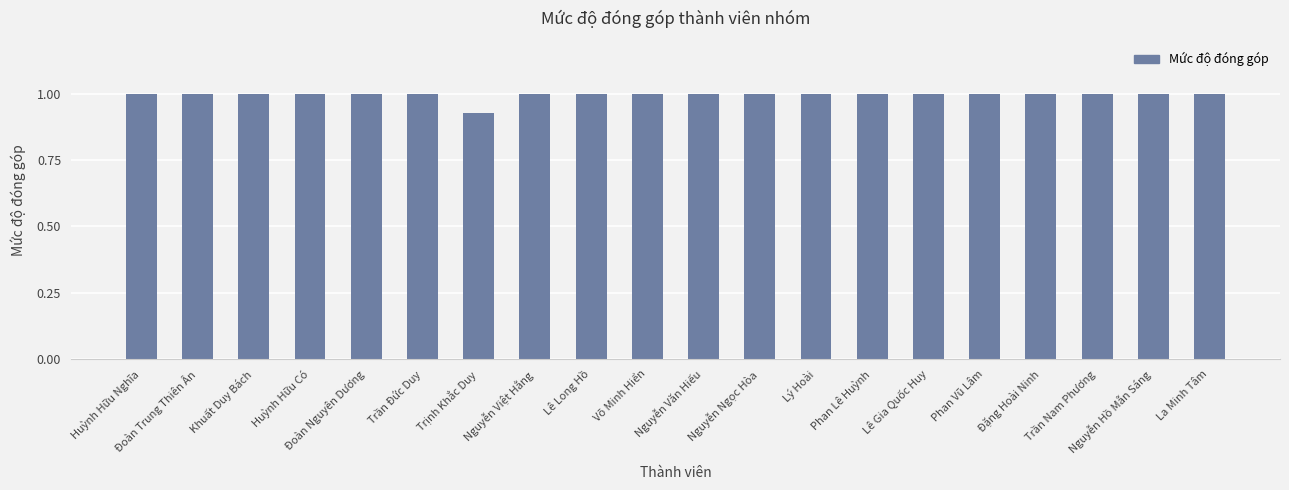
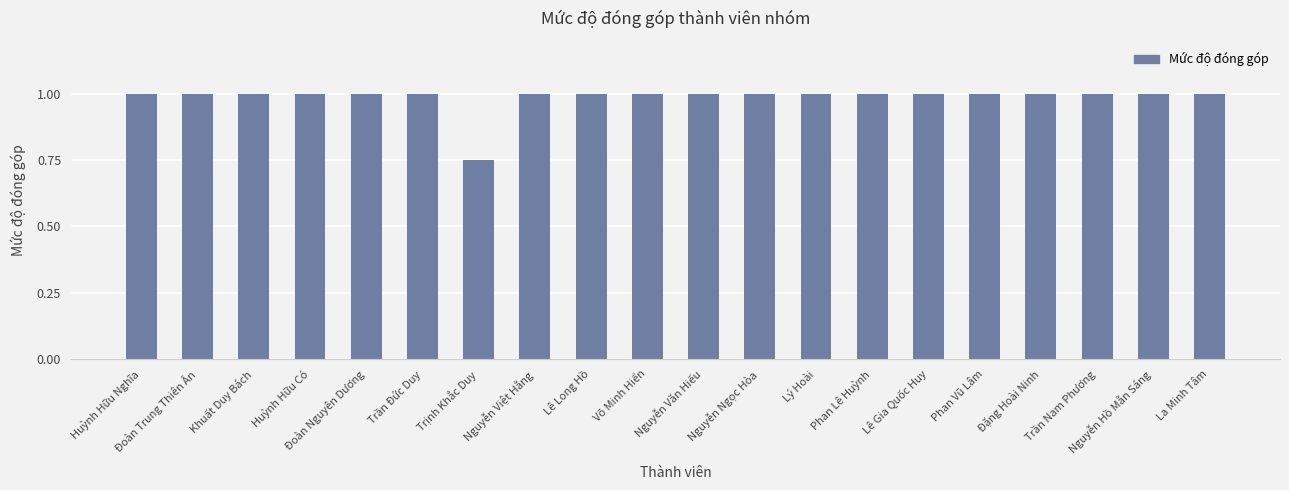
  {
    "Huỳnh Hữu Nghĩa": 1.00,
    "Đoàn Trung Thiên Ân": 1.00,
    "Khuất Duy Bách": 1.00,
    "Huỳnh Hữu Có": 1.00,
    "Đoàn Nguyên Dương": 1.00,
    "Trần Đức Duy": 1.00,
-   "Trịnh Khắc Duy": 0.93,
+   "Trịnh Khắc Duy": 0.75,
    "Nguyễn Việt Hằng": 1.00,
    "Lê Long Hồ": 1.00,
    "Võ Minh Hiển": 1.00,
    "Nguyễn Văn Hiếu": 1.00,
    "Nguyễn Ngọc Hòa": 1.00,
    "Lý Hoài": 1.00,
    "Phan Lê Huỳnh": 1.00,
    "Lê Gia Quốc Huy": 1.00,
    "Phan Vũ Lâm": 1.00,
    "Đặng Hoài Ninh": 1.00,
    "Trần Nam Phương": 1.00,
    "Nguyễn Hồ Mẫn Sáng": 1.00,
    "La Minh Tâm": 1.00
  }
